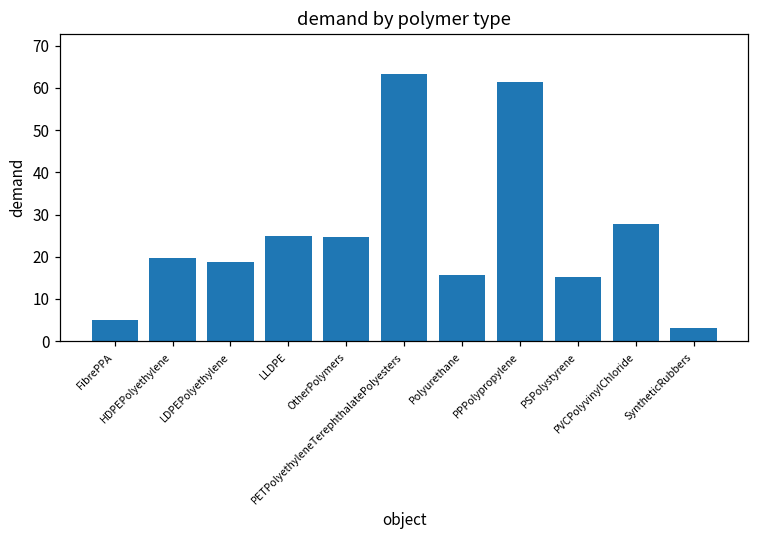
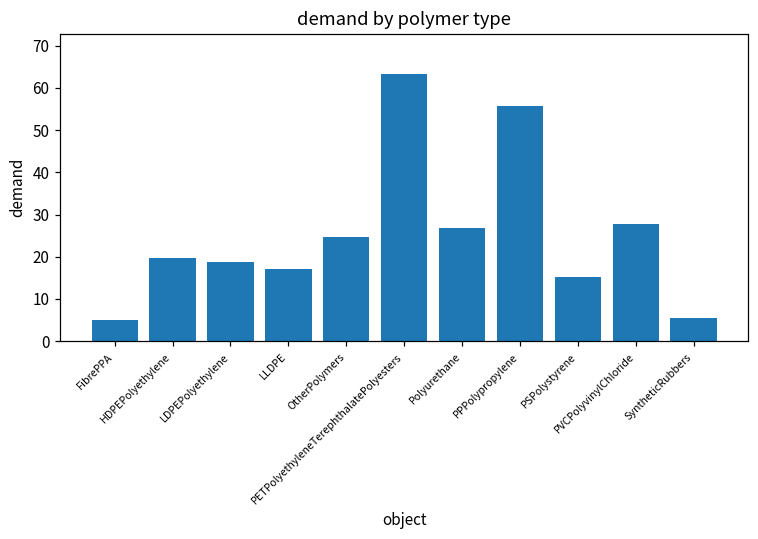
  {
    "FibrePPA": 5,
    "HDPEPolyethylene": 20,
    "LDPEPolyethylene": 19,
-   "LLDPE": 25,
+   "LLDPE": 17,
    "OtherPolymers": 25,
    "PETPolyethyleneTerephthalatePolyesters": 63,
-   "Polyurethane": 16,
-   "PPPolypropylene": 61,
+   "Polyurethane": 27,
+   "PPPolypropylene": 56,
    "PSPolystyrene": 15,
    "PVCPolyvinylChloride": 28,
-   "SyntheticRubbers": 3
+   "SyntheticRubbers": 6
  }
